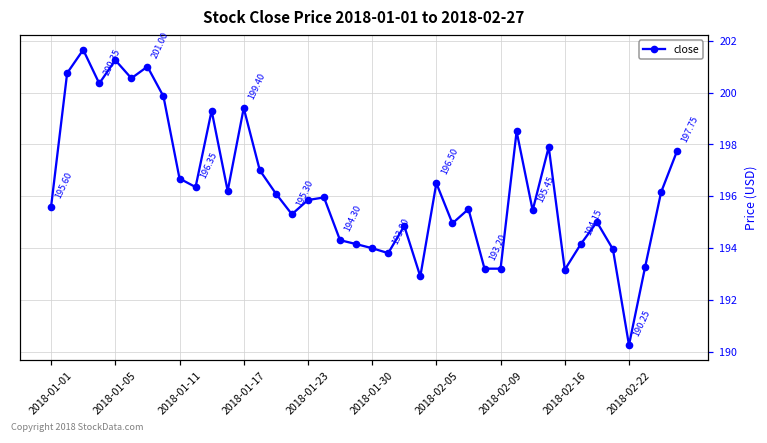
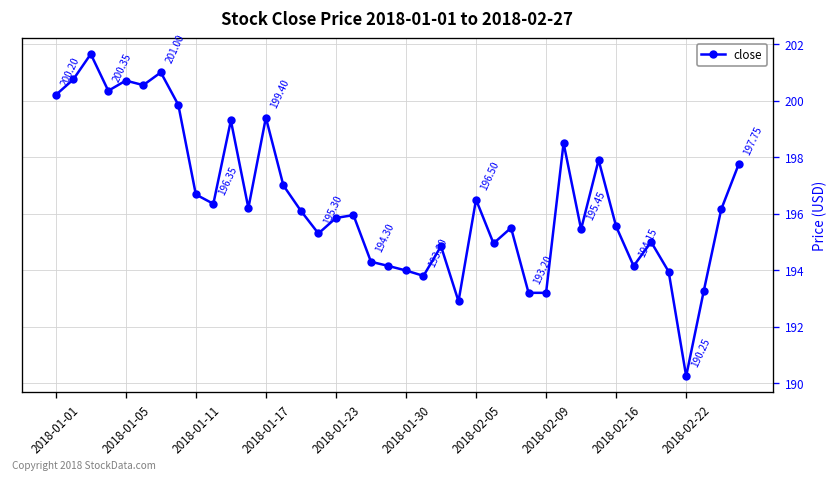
  {
-   "2018-01-01": 195.60,
-   "2018-01-05": 201.3,
+   "2018-01-01": 200.20,
+   "2018-01-05": 200.7,
    "2018-01-17": 199.40,
    "2018-02-05": 196.50,
    "2018-02-09": 193.20,
-   "2018-02-16": 193.2,
+   "2018-02-16": 195.6,
    "2018-02-22": 190.25
  }
